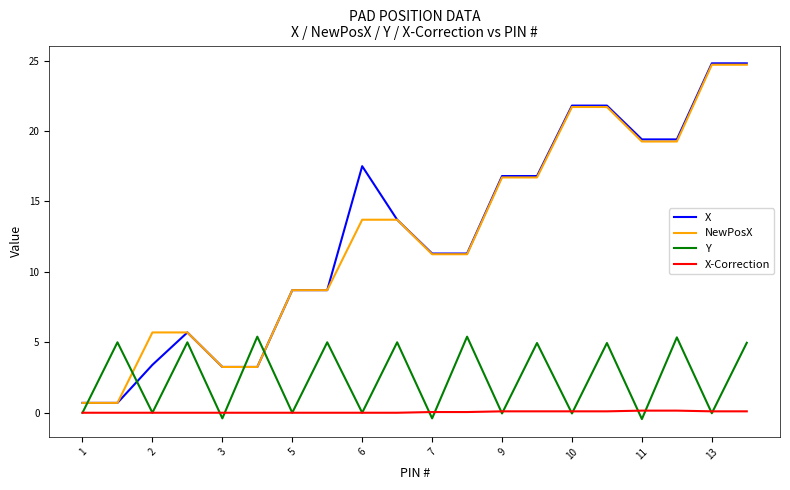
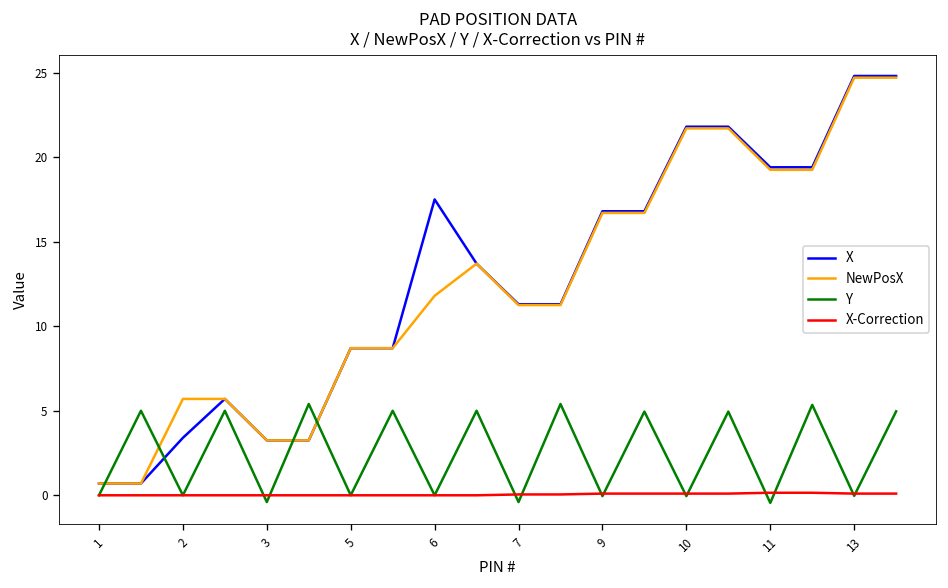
  {
    "X": {
      "2": 3.4,
      "6": 17.5
    },
    "NewPosX": {
      "2": 5.7,
-     "6": 13.7
+     "6": 11.8
    }
  }
